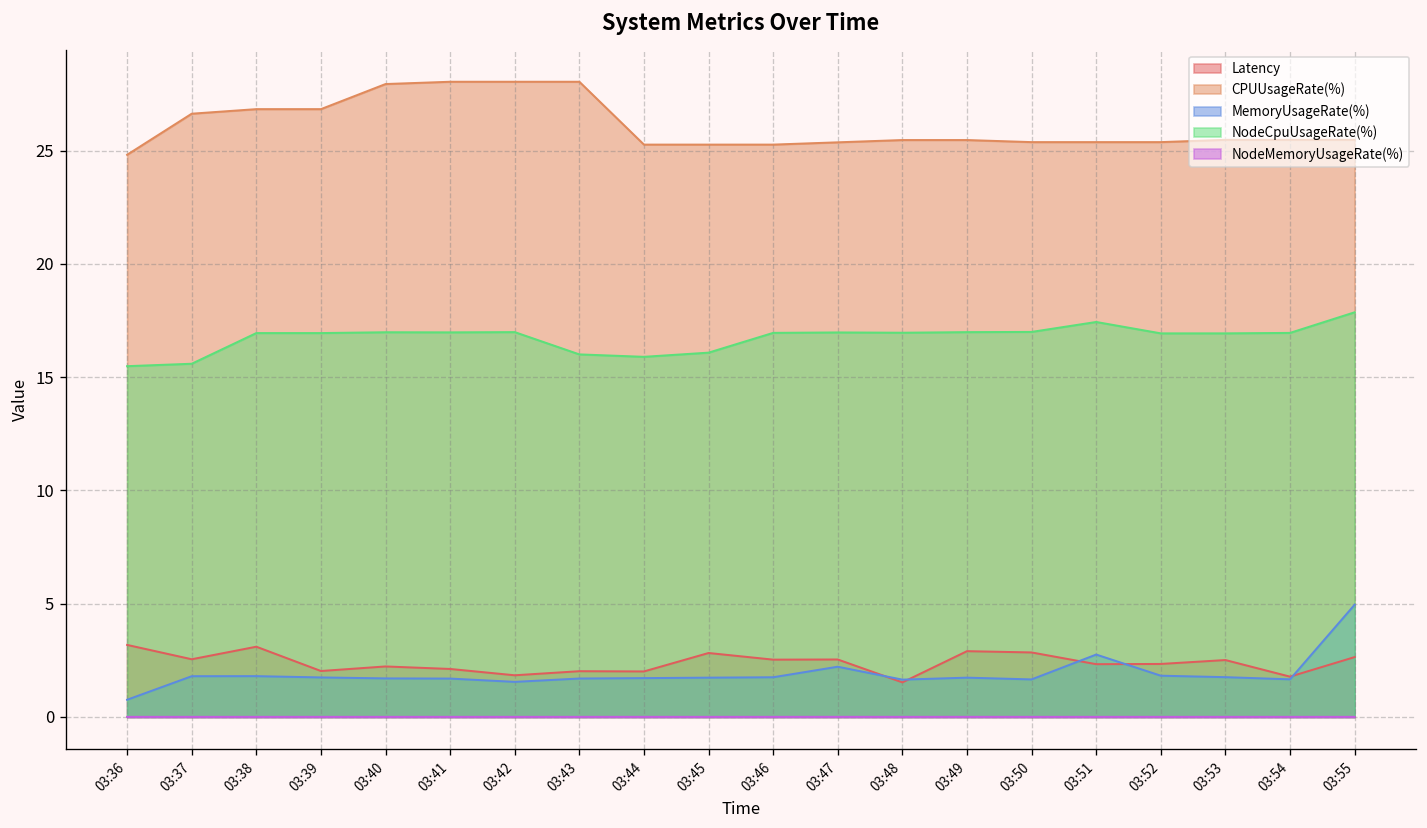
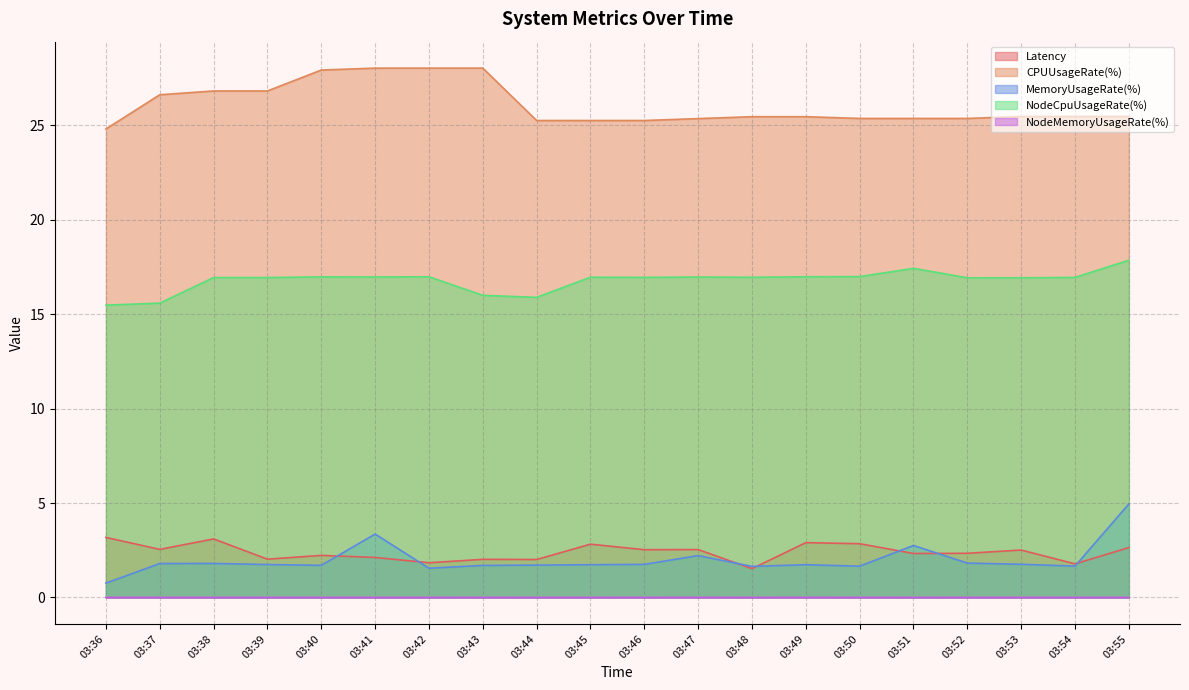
  {
    "MemoryUsageRate(%)": {
      "03:36": 0.8,
      "03:37": 1.8,
      "03:38": 1.8,
      "03:39": 1.7,
      "03:40": 1.7,
-     "03:41": 1.7,
+     "03:41": 3.4,
      "03:42": 1.5,
      "03:43": 1.7,
      "03:44": 1.7,
      "03:45": 1.7,
      "03:46": 1.8,
      "03:47": 2.2,
      "03:49": 1.7,
      "03:50": 1.7,
      "03:51": 2.8,
      "03:52": 1.8,
      "03:53": 1.8,
      "03:55": 5.0
    },
    "NodeCpuUsageRate(%)": {
      "03:36": 15.5,
      "03:37": 15.6,
      "03:38": 16.9,
      "03:39": 16.9,
      "03:40": 17.0,
      "03:41": 17.0,
      "03:42": 17.0,
      "03:43": 16.0,
      "03:44": 15.9,
-     "03:45": 16.1,
+     "03:45": 17.0,
      "03:46": 17.0,
      "03:47": 17.0,
      "03:48": 17.0,
      "03:49": 17.0,
      "03:50": 17.0,
      "03:51": 17.4,
      "03:52": 16.9,
      "03:53": 16.9,
      "03:54": 17.0,
      "03:55": 17.9
    },
    "NodeMemoryUsageRate(%)": {
      "03:36": 0.0,
      "03:37": 0.0,
      "03:38": 0.0,
      "03:39": 0.0,
      "03:40": 0.0,
      "03:41": 0.0,
      "03:42": 0.0,
      "03:43": 0.0,
      "03:44": 0.0,
      "03:45": 0.0,
      "03:46": 0.0,
      "03:47": 0.0,
      "03:48": 0.0,
      "03:49": 0.0,
      "03:50": 0.0,
      "03:51": 0.0,
      "03:52": 0.0,
      "03:53": 0.0,
      "03:54": 0.0,
      "03:55": 0.0
    }
  }
